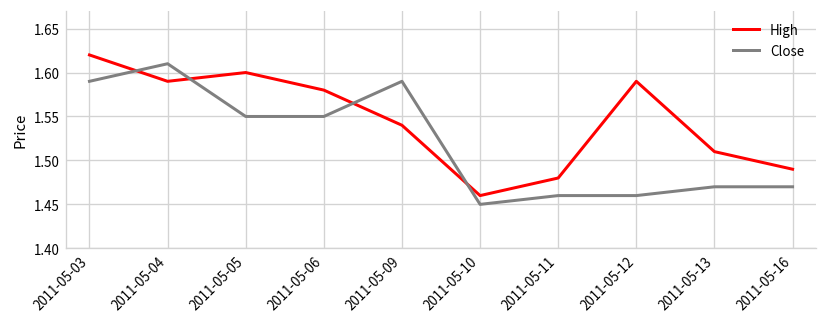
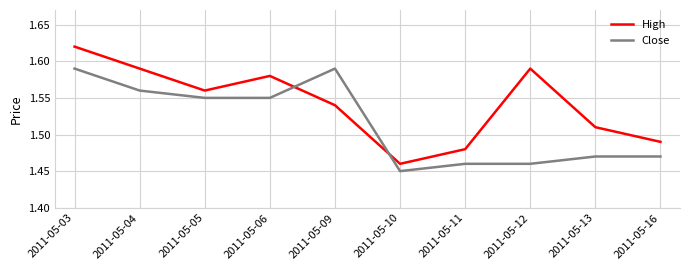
  {
    "High": {
      "2011-05-03": 1.62,
      "2011-05-04": 1.59,
-     "2011-05-05": 1.60,
+     "2011-05-05": 1.56,
      "2011-05-06": 1.58,
      "2011-05-09": 1.54,
      "2011-05-10": 1.46,
      "2011-05-11": 1.48,
      "2011-05-12": 1.59,
      "2011-05-13": 1.51,
      "2011-05-16": 1.49
    },
    "Close": {
      "2011-05-03": 1.59,
-     "2011-05-04": 1.61,
+     "2011-05-04": 1.56,
      "2011-05-05": 1.55,
      "2011-05-06": 1.55,
      "2011-05-09": 1.59,
      "2011-05-10": 1.45,
      "2011-05-11": 1.46,
      "2011-05-12": 1.46,
      "2011-05-13": 1.47,
      "2011-05-16": 1.47
    }
  }
